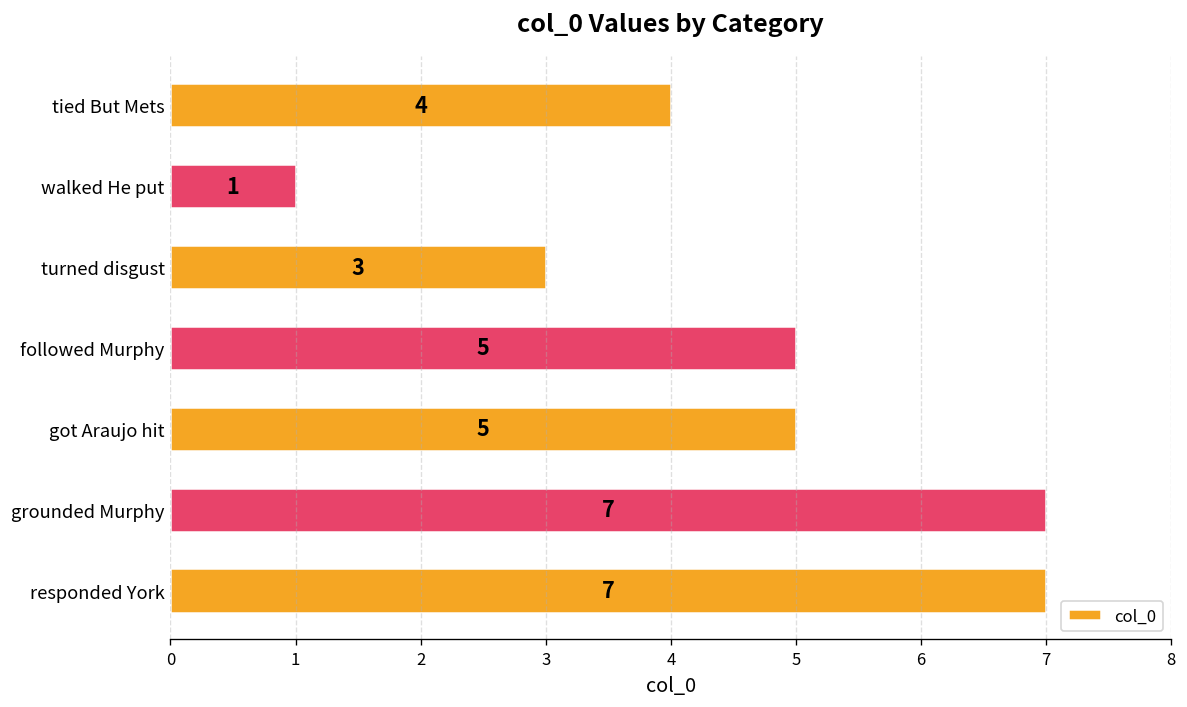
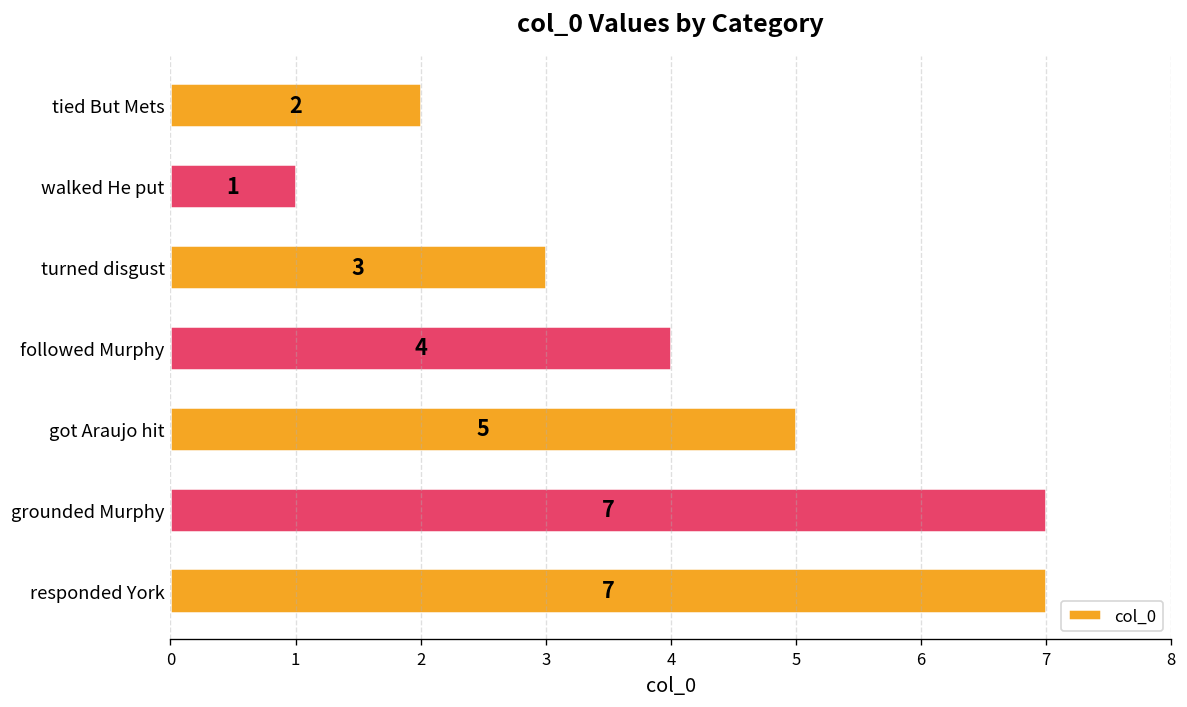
  {
-   "tied But Mets": 4,
+   "tied But Mets": 2,
    "walked He put": 1,
    "turned disgust": 3,
-   "followed Murphy": 5,
+   "followed Murphy": 4,
    "got Araujo hit": 5,
    "grounded Murphy": 7,
    "responded York": 7
  }
